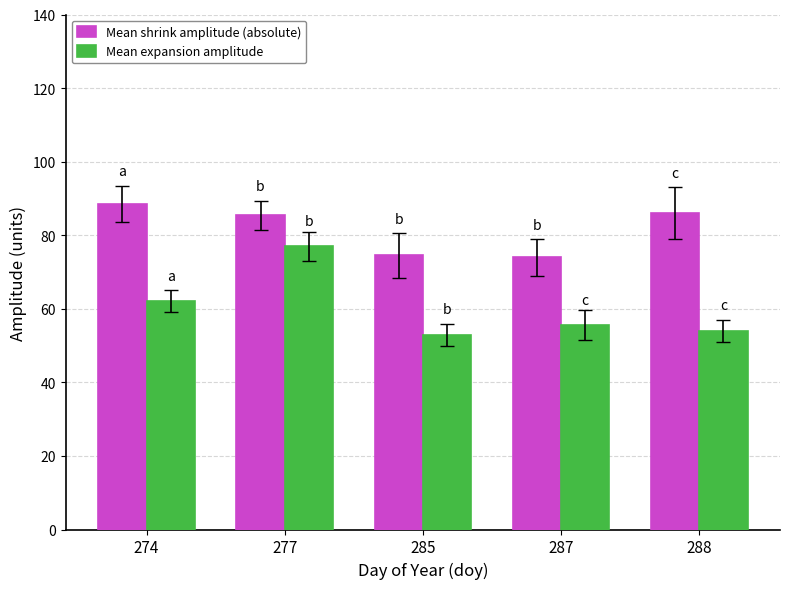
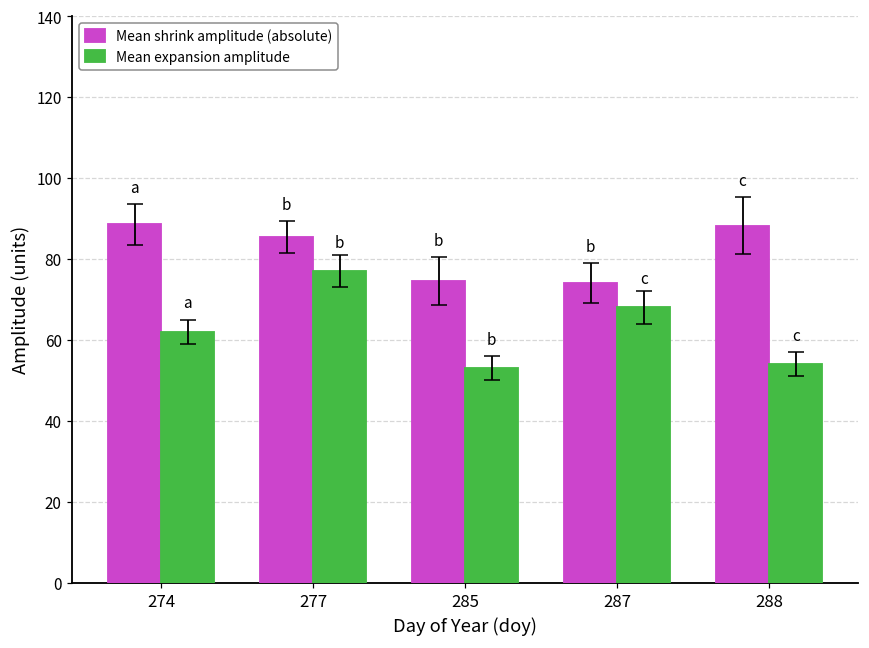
  {
    "Mean shrink amplitude (absolute)": {
      "274": 89,
      "277": 85,
      "285": 75,
      "287": 74,
-     "288": 86
+     "288": 88
    },
    "Mean expansion amplitude": {
      "274": 62,
      "277": 77,
      "285": 53,
-     "287": 56,
+     "287": 68,
      "288": 54
    }
  }
